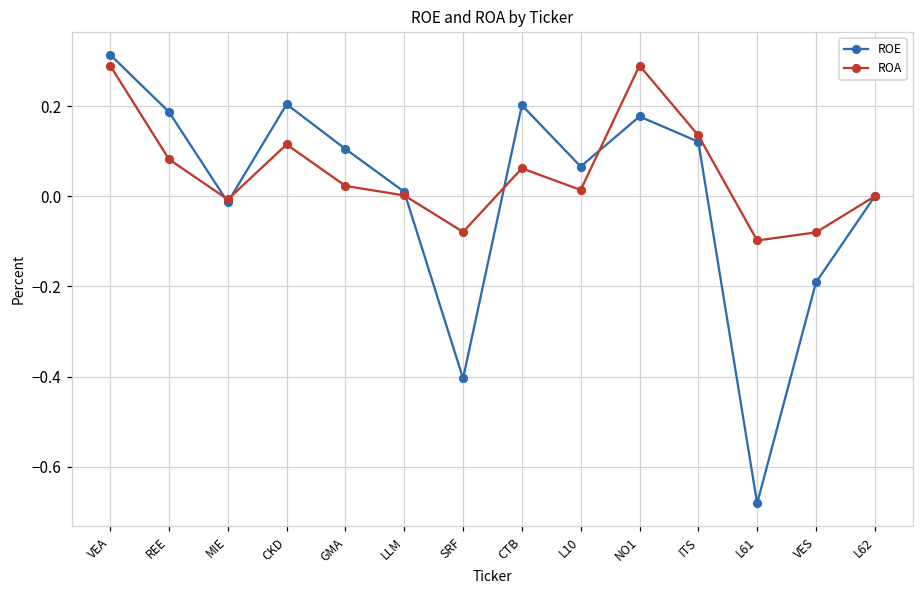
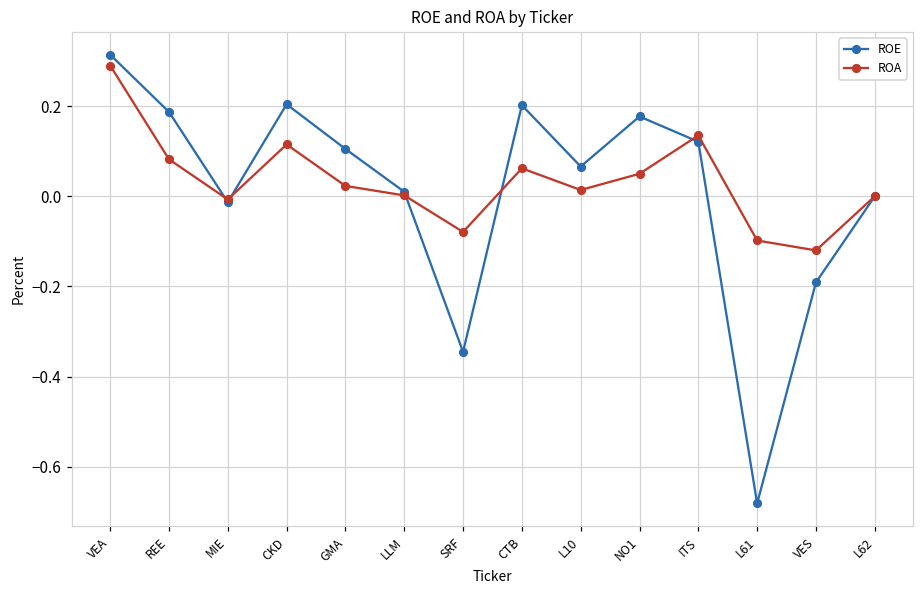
  {
    "ROE": {
      "VEA": 0.31,
      "REE": 0.19,
      "CKD": 0.20,
      "GMA": 0.11,
      "LLM": 0.01,
-     "SRF": -0.40,
+     "SRF": -0.35,
      "CTB": 0.20,
      "L10": 0.07,
      "NO1": 0.18,
      "ITS": 0.12,
      "L61": -0.68,
      "VES": -0.19
    },
    "ROA": {
      "VEA": 0.29,
      "REE": 0.08,
      "CKD": 0.12,
      "GMA": 0.02,
      "LLM": 0.00,
      "SRF": -0.08,
      "CTB": 0.06,
      "L10": 0.01,
-     "NO1": 0.29,
+     "NO1": 0.05,
      "ITS": 0.14,
      "L61": -0.10,
-     "VES": -0.08
+     "VES": -0.12
    }
  }
